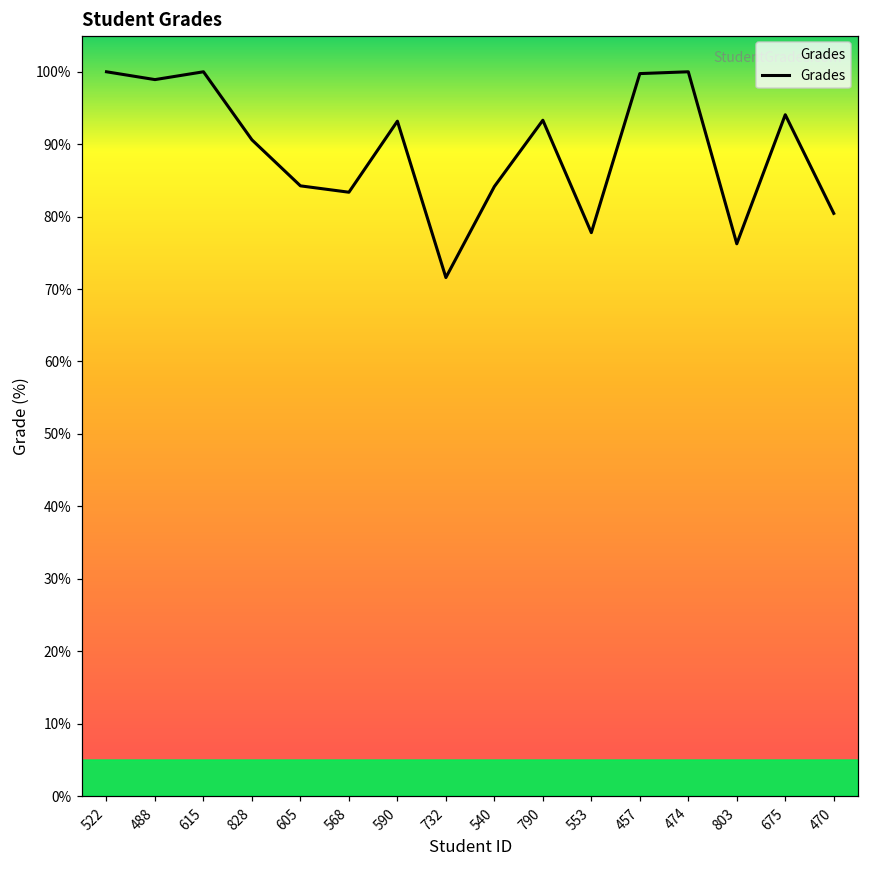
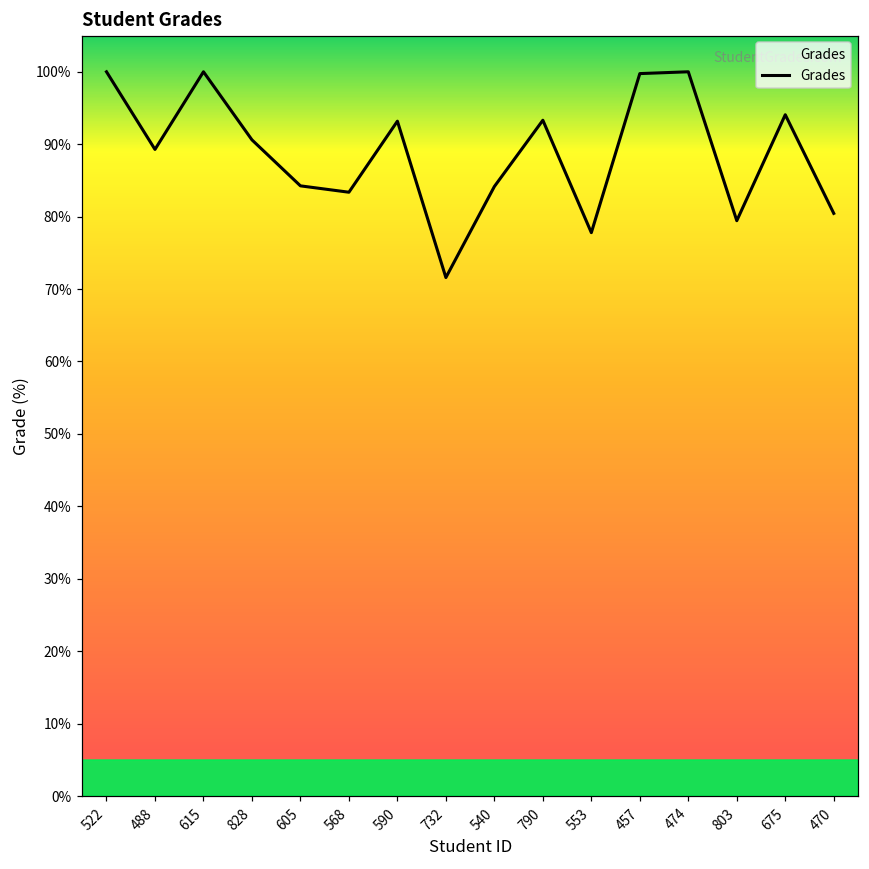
  {
    "522": "100%",
-   "488": "99%",
+   "488": "89%",
    "615": "100%",
    "828": "91%",
    "605": "84%",
    "568": "83%",
    "590": "93%",
    "732": "72%",
    "540": "84%",
    "790": "93%",
    "553": "78%",
    "457": "100%",
    "474": "100%",
-   "803": "76%",
+   "803": "79%",
    "675": "94%",
    "470": "80%"
  }
